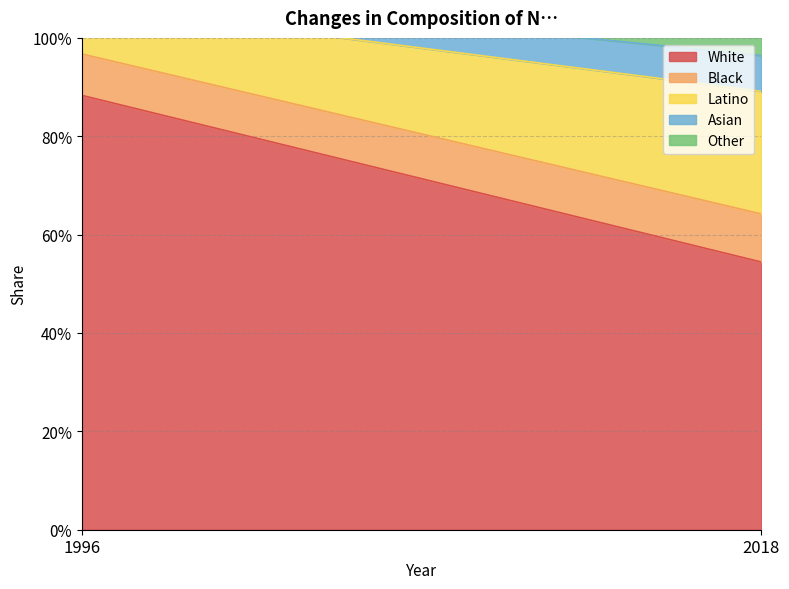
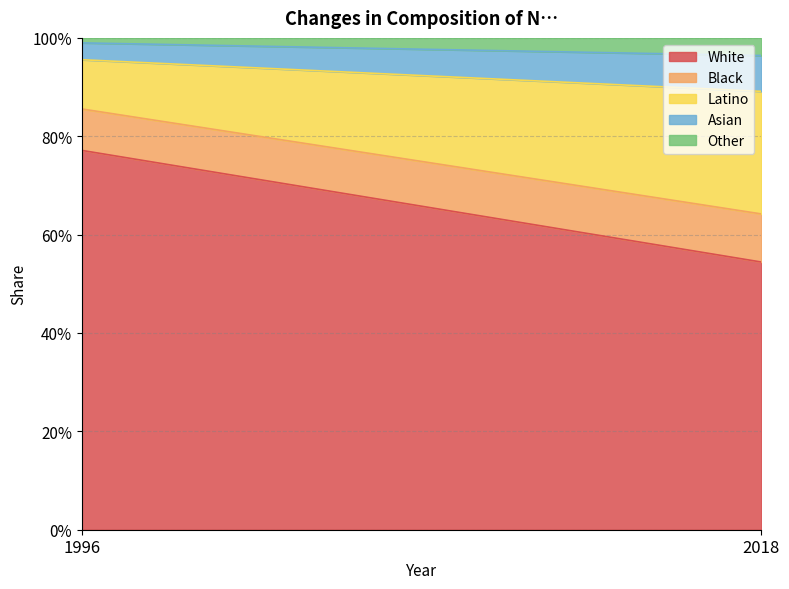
  {
    "White": {
-     "1996": "88%",
+     "1996": "77%",
      "2018": "54%"
    },
    "Asian": {
      "2018": "7%"
    },
    "Other": {
      "2018": "4%"
    }
  }
